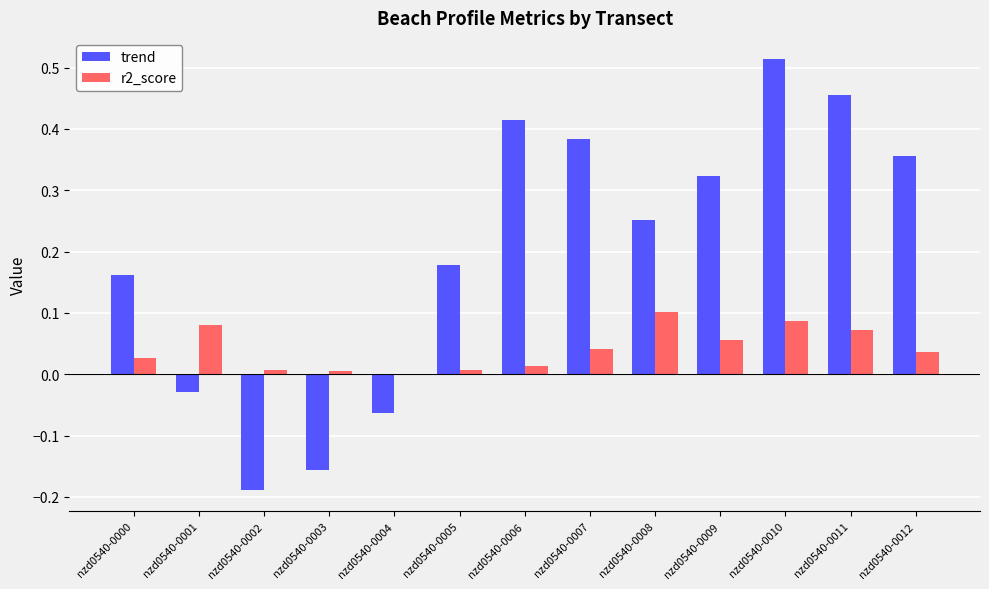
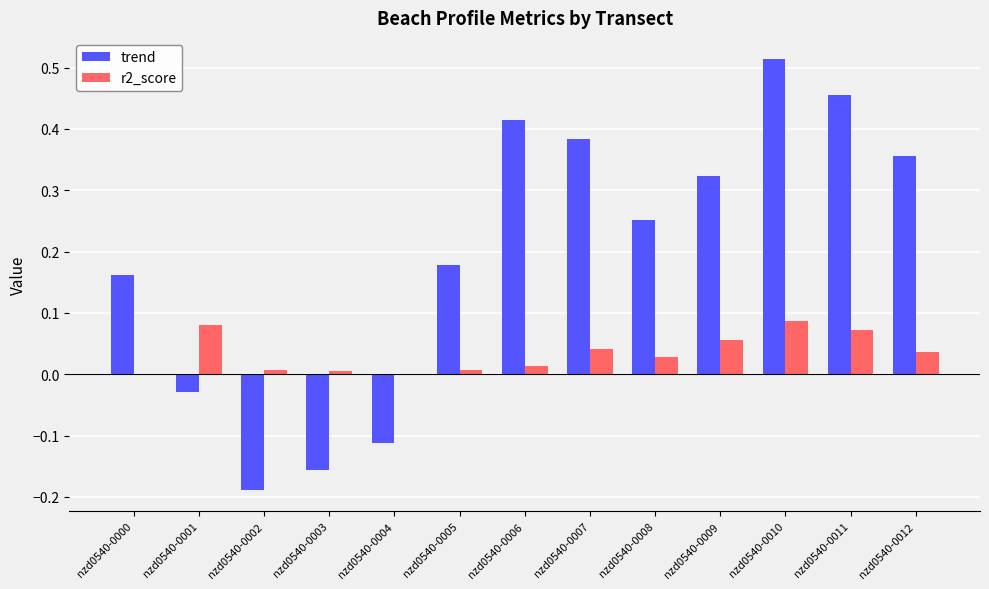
  {
    "trend": {
      "nzd0540-0000": 0.16,
      "nzd0540-0001": -0.03,
      "nzd0540-0002": -0.19,
      "nzd0540-0003": -0.16,
-     "nzd0540-0004": -0.06,
+     "nzd0540-0004": -0.11,
      "nzd0540-0005": 0.18,
      "nzd0540-0006": 0.41,
      "nzd0540-0007": 0.38,
      "nzd0540-0008": 0.25,
      "nzd0540-0009": 0.32,
      "nzd0540-0010": 0.51,
      "nzd0540-0011": 0.46,
      "nzd0540-0012": 0.36
    },
    "r2_score": {
-     "nzd0540-0000": 0.03,
+     "nzd0540-0000": 0.00,
      "nzd0540-0001": 0.08,
      "nzd0540-0002": 0.01,
      "nzd0540-0003": 0.01,
      "nzd0540-0005": 0.01,
      "nzd0540-0006": 0.01,
      "nzd0540-0007": 0.04,
-     "nzd0540-0008": 0.10,
+     "nzd0540-0008": 0.03,
      "nzd0540-0009": 0.06,
      "nzd0540-0010": 0.09,
      "nzd0540-0011": 0.07,
      "nzd0540-0012": 0.04
    }
  }
